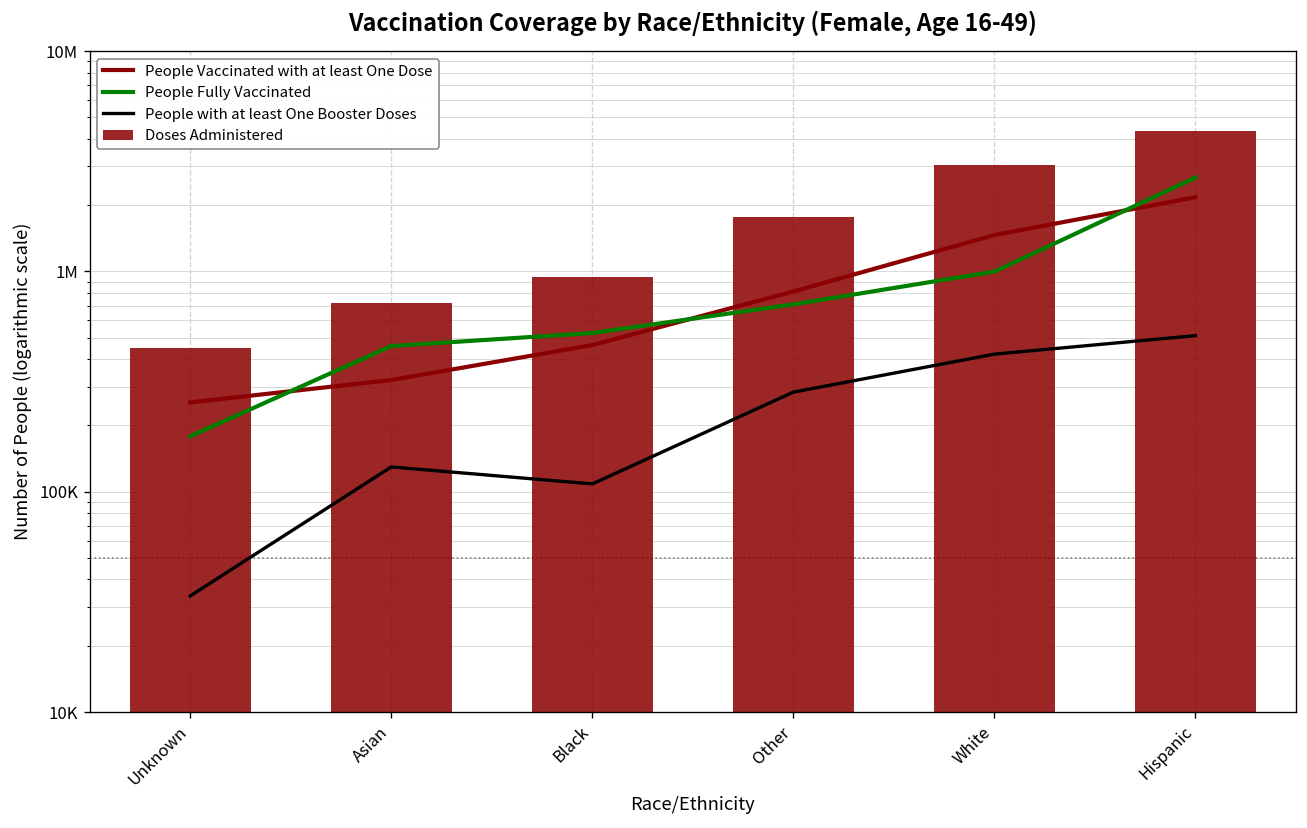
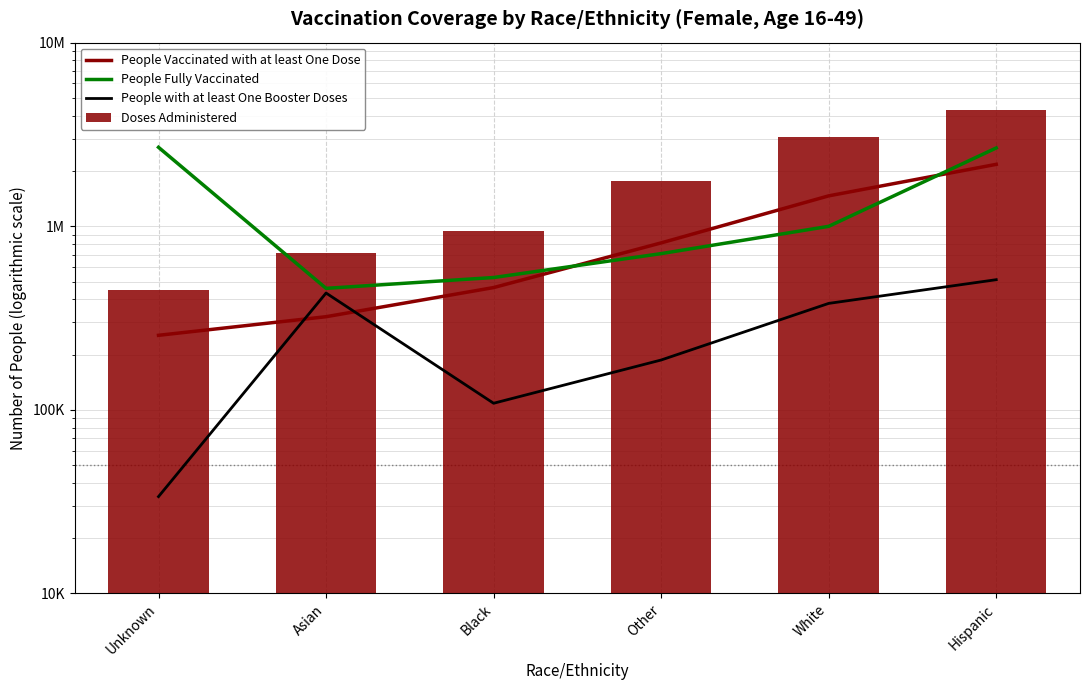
  {
    "People Fully Vaccinated": {
-     "Unknown": 180000,
+     "Unknown": 2700000,
      "Asian": 460000,
      "Black": 530000,
      "Other": 710000,
      "White": 1000000,
      "Hispanic": 2700000
    },
    "People with at least One Booster Doses": {
      "Unknown": 34000,
-     "Asian": 130000,
+     "Asian": 430000,
      "Black": 110000,
-     "Other": 280000,
-     "White": 420000,
+     "Other": 190000,
+     "White": 380000,
      "Hispanic": 510000
    }
  }
